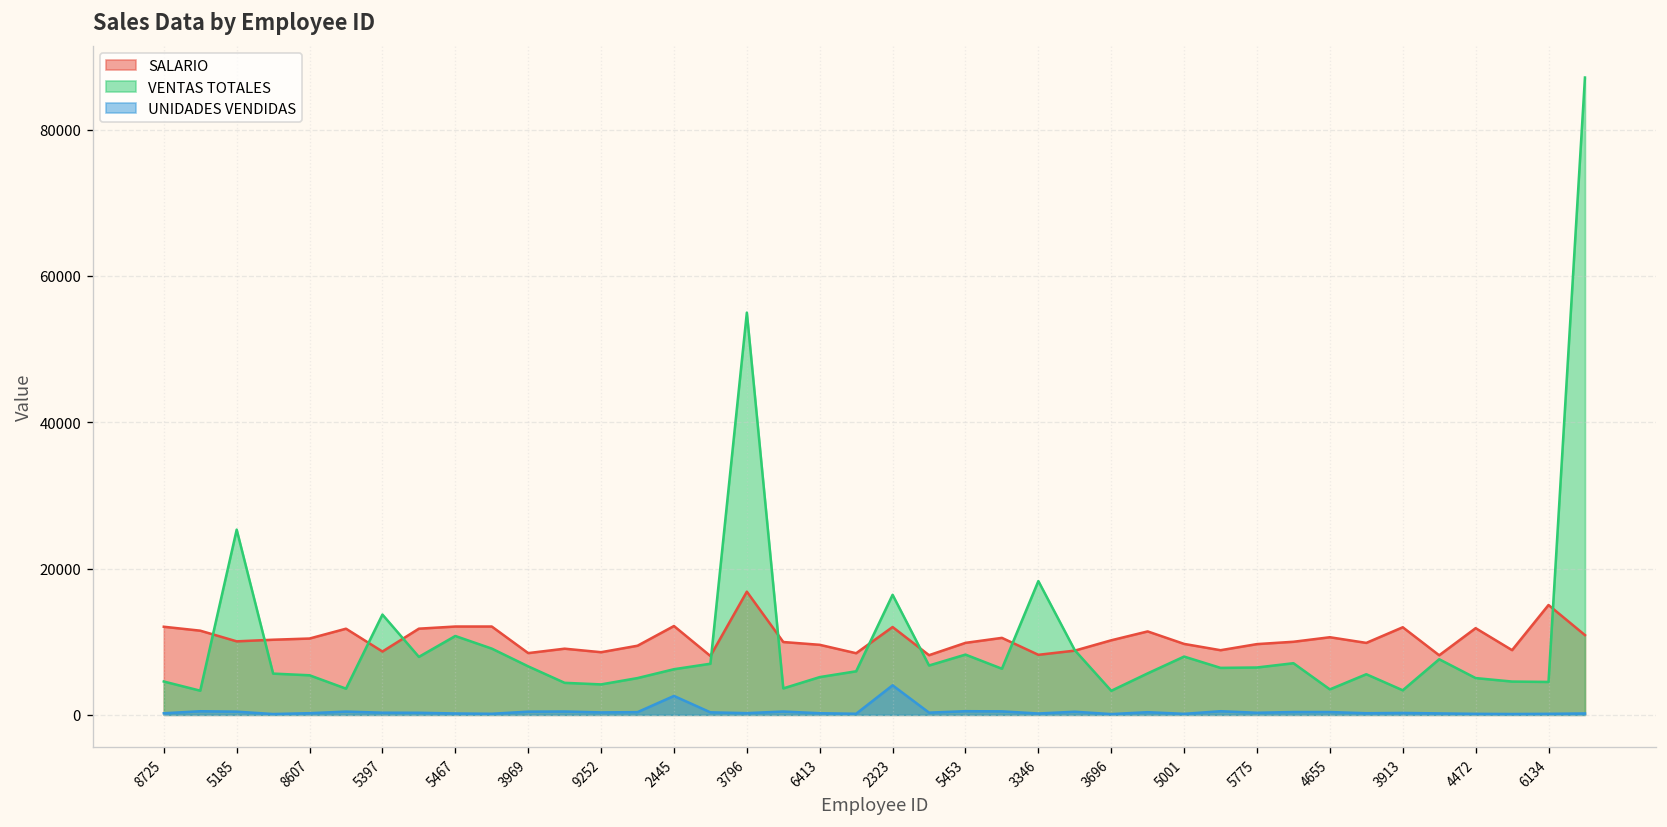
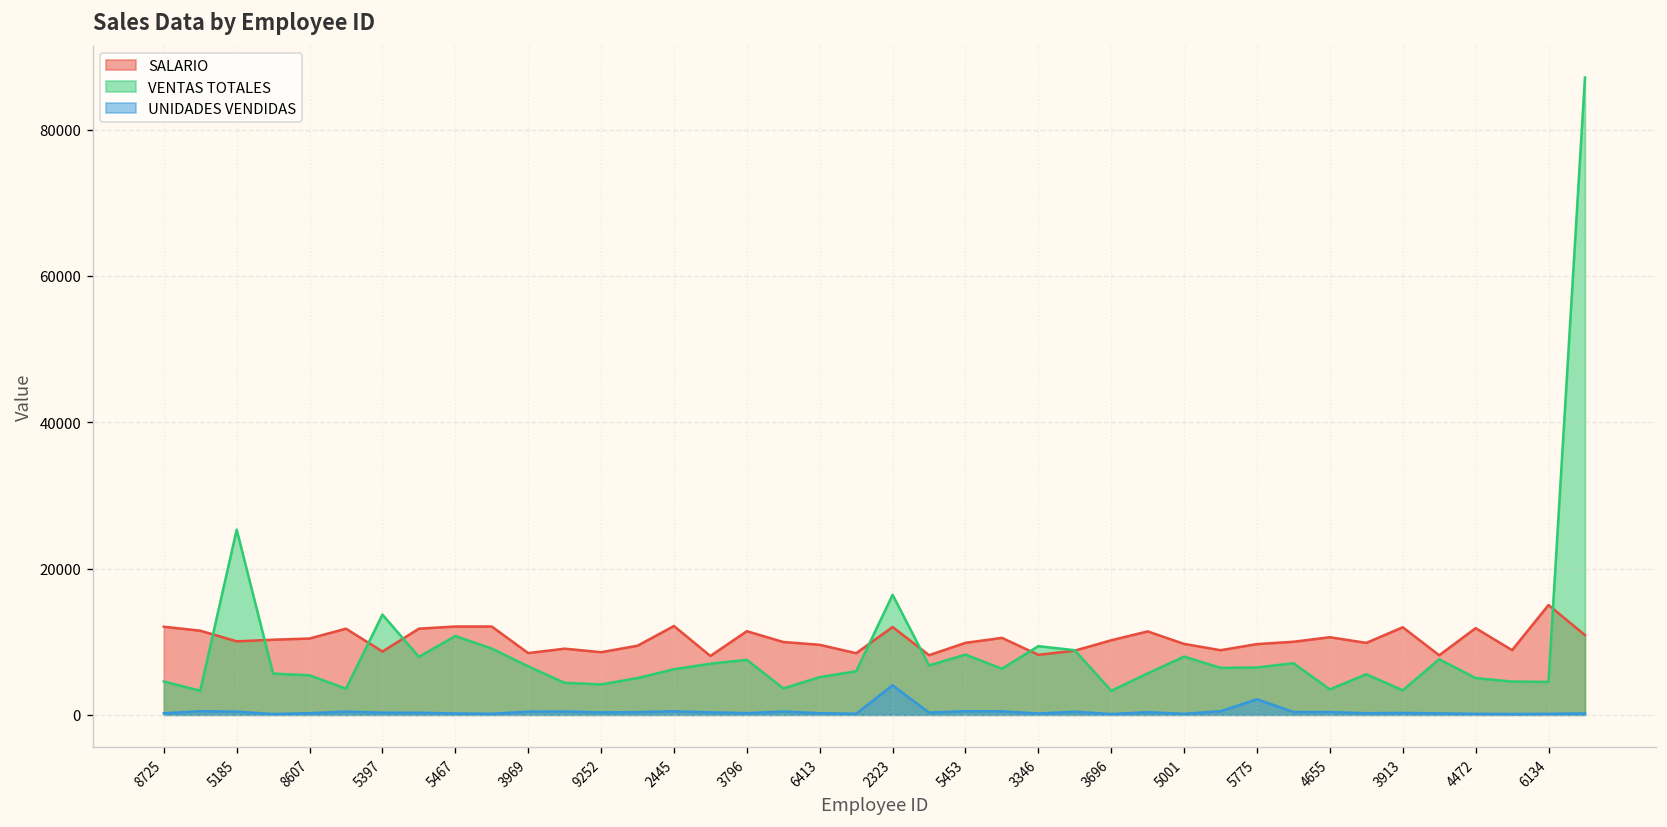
  {
    "SALARIO": {
      "8725": 12000,
      "5185": 10000,
      "8607": 10000,
      "5397": 9000,
      "5467": 12000,
      "3969": 8000,
      "9252": 9000,
      "2445": 12000,
-     "3796": 17000,
+     "3796": 11000,
      "6413": 10000,
      "2323": 12000,
      "5453": 10000,
      "3346": 8000,
      "3696": 10000,
      "5001": 10000,
      "5775": 10000,
      "4655": 11000,
      "3913": 12000,
      "4472": 12000,
      "6134": 15000
    },
    "VENTAS TOTALES": {
      "8725": 5000,
      "5185": 25000,
      "8607": 5000,
      "5397": 14000,
      "5467": 11000,
      "3969": 7000,
      "9252": 4000,
      "2445": 6000,
-     "3796": 55000,
+     "3796": 8000,
      "6413": 5000,
      "2323": 16000,
      "5453": 8000,
-     "3346": 18000,
+     "3346": 9000,
      "3696": 3000,
      "5001": 8000,
      "5775": 6000,
      "4655": 3000,
      "3913": 3000,
      "4472": 5000,
      "6134": 4000
    },
    "UNIDADES VENDIDAS": {
      "8725": 0,
      "5185": 0,
      "8607": 0,
      "5397": 0,
      "5467": 0,
      "3969": 0,
      "9252": 0,
-     "2445": 3000,
+     "2445": 0,
      "3796": 0,
      "6413": 0,
      "2323": 4000,
      "5453": 0,
      "3346": 0,
      "3696": 0,
      "5001": 0,
-     "5775": 0,
+     "5775": 2000,
      "4655": 0,
      "3913": 0,
      "4472": 0,
      "6134": 0
    }
  }
